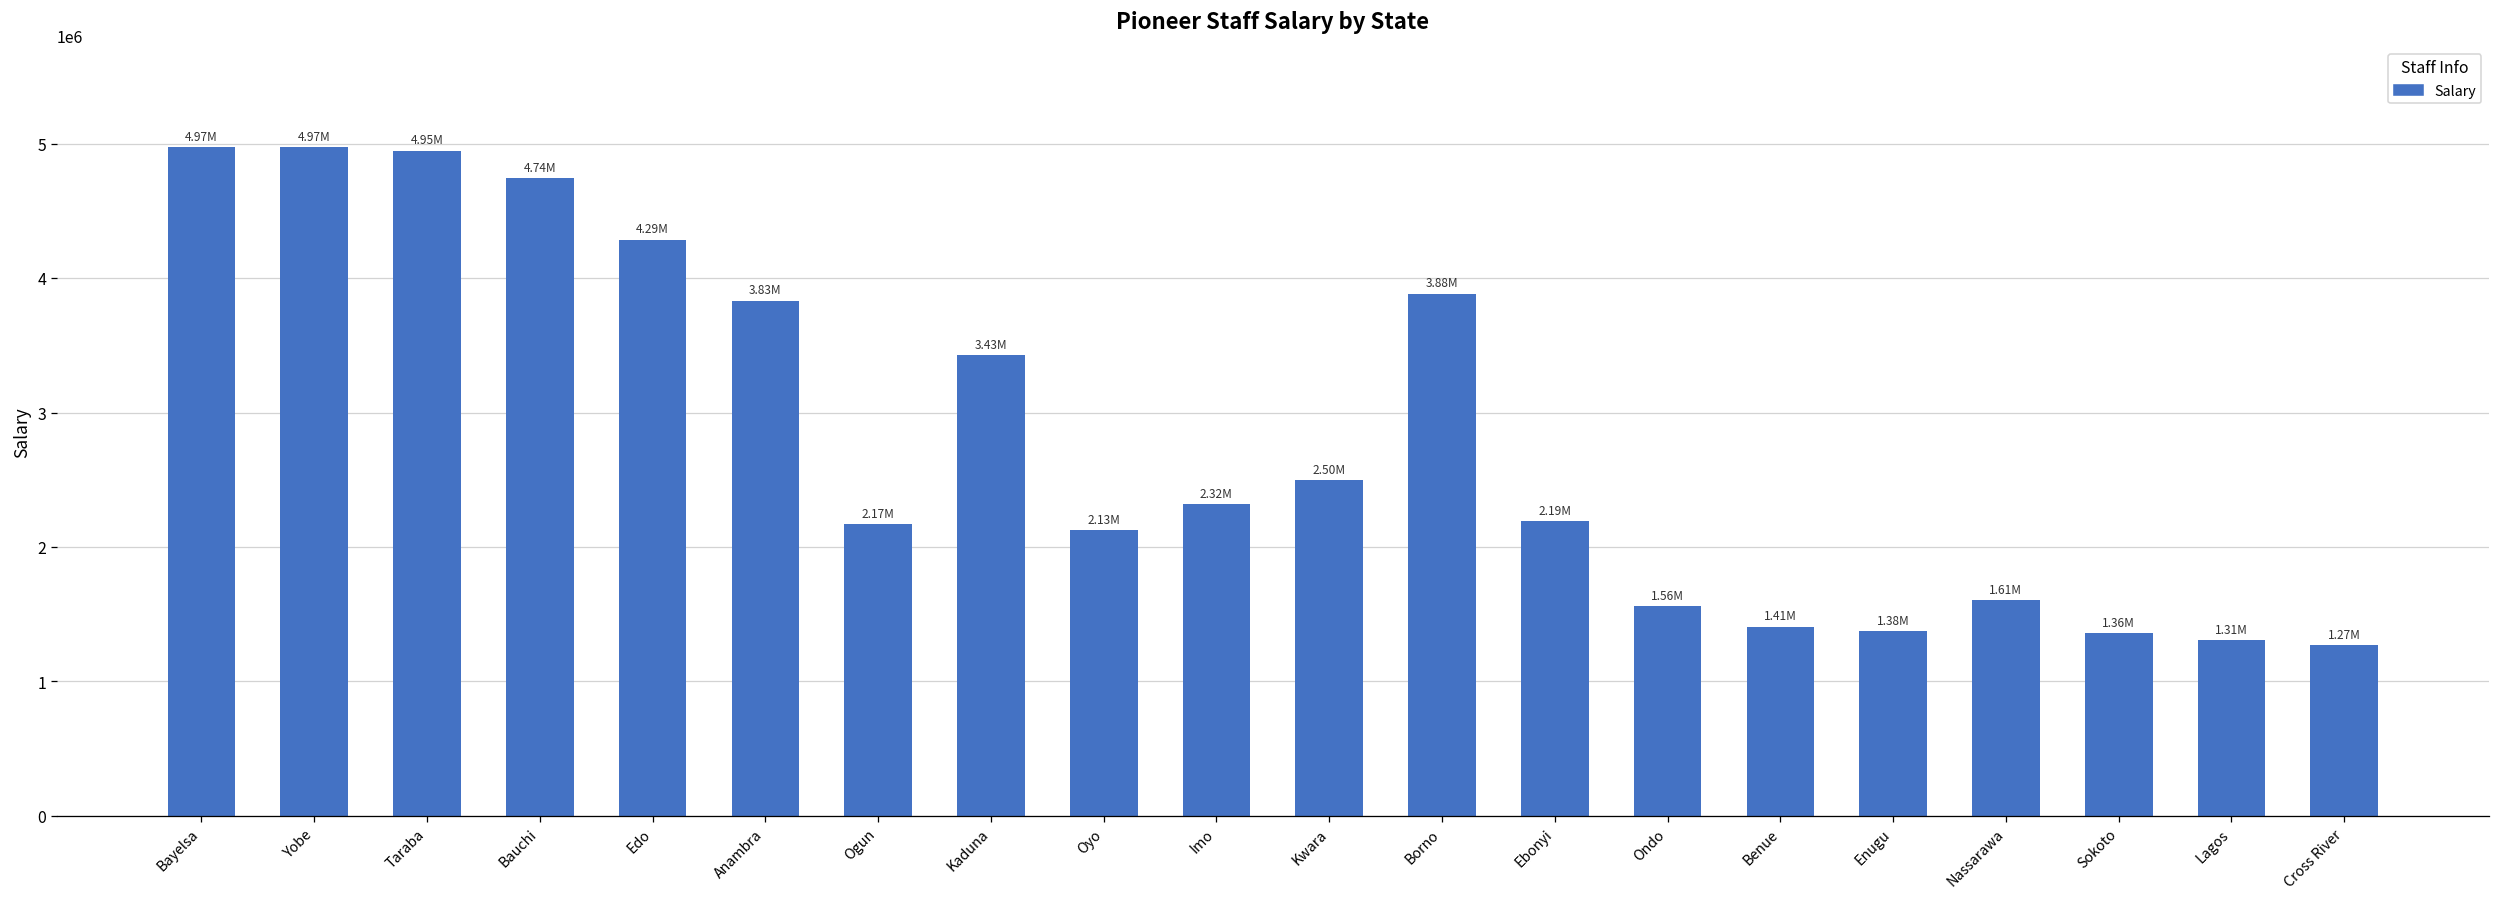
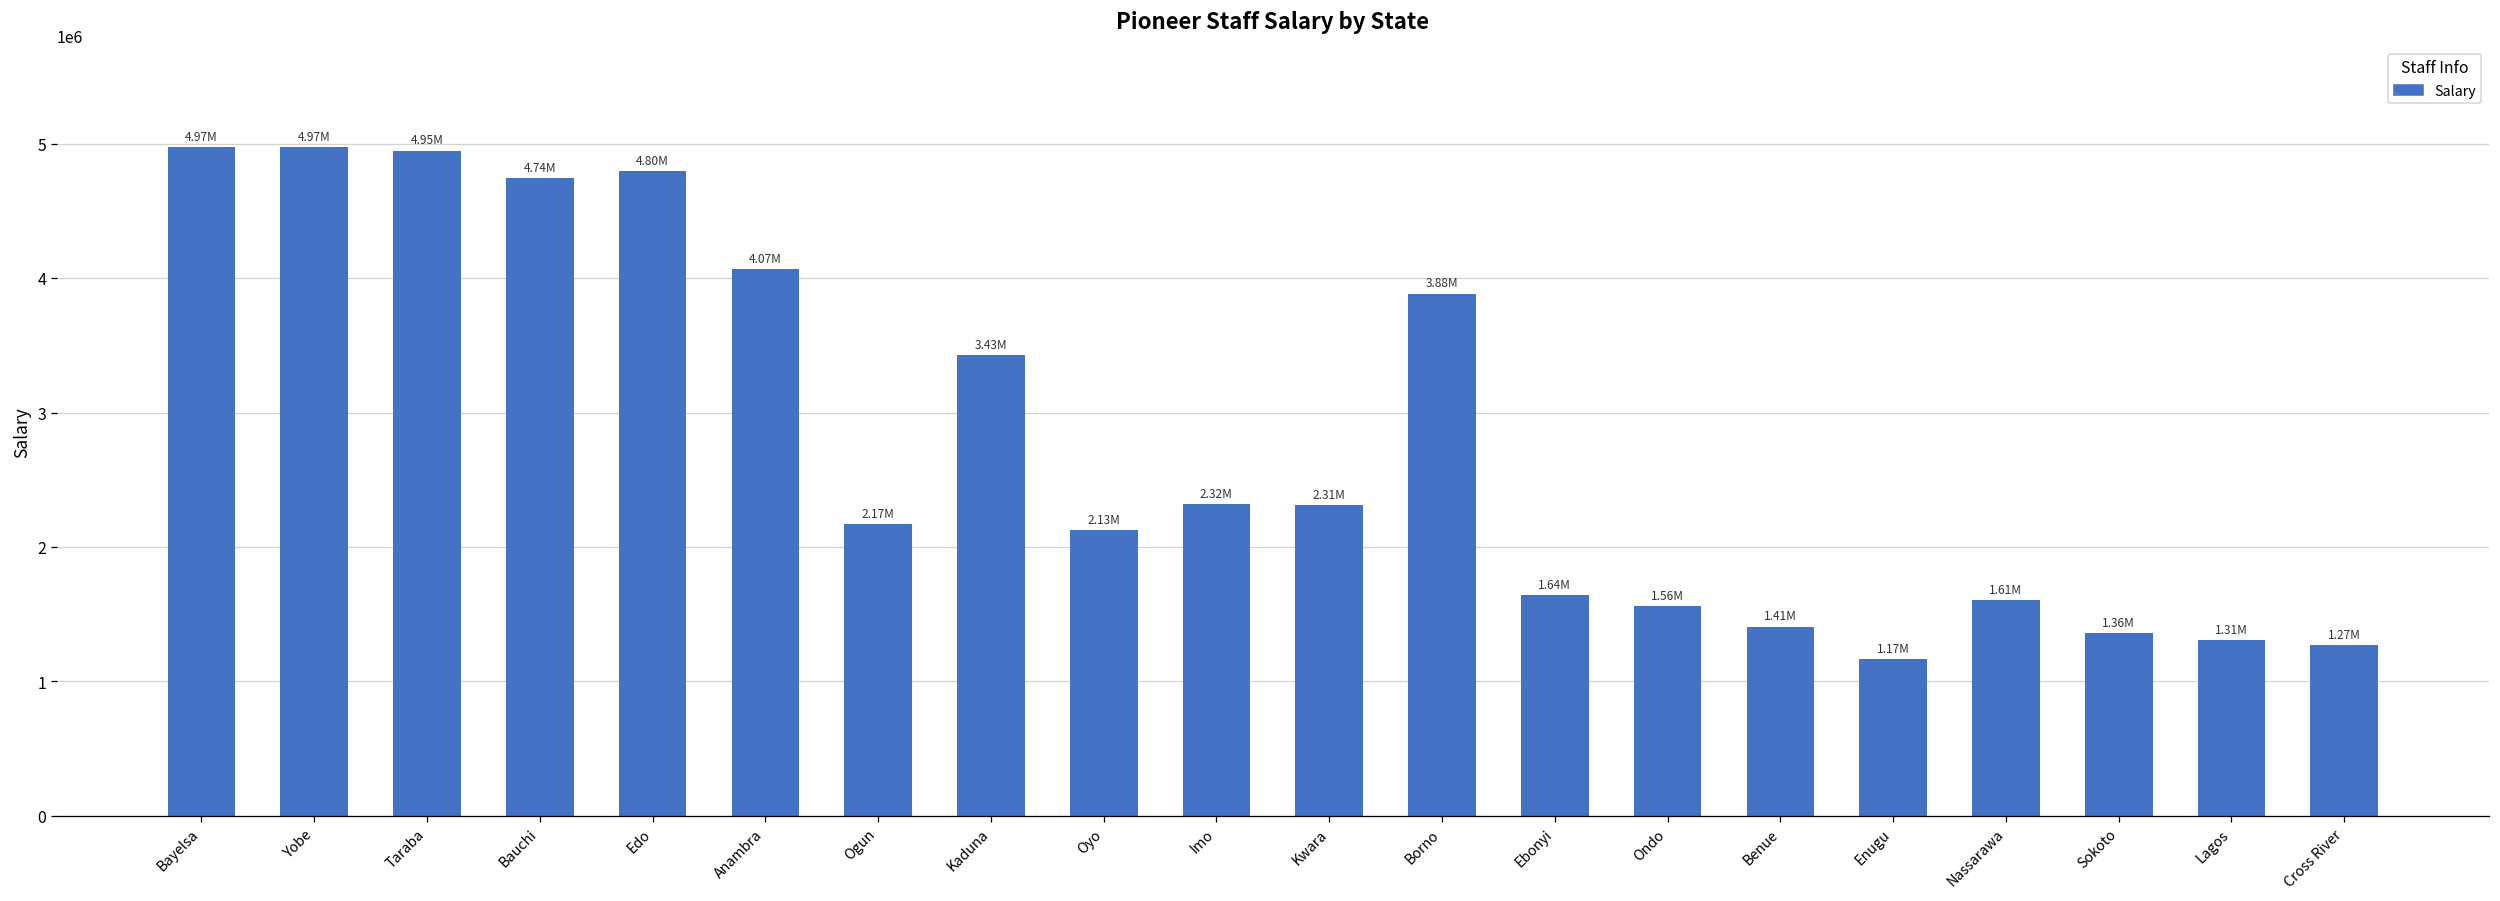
  {
    "Bayelsa": "4.97M",
    "Yobe": "4.97M",
    "Taraba": "4.95M",
    "Bauchi": "4.74M",
-   "Edo": "4.29M",
-   "Anambra": "3.83M",
+   "Edo": "4.80M",
+   "Anambra": "4.07M",
    "Ogun": "2.17M",
    "Kaduna": "3.43M",
    "Oyo": "2.13M",
    "Imo": "2.32M",
-   "Kwara": "2.50M",
+   "Kwara": "2.31M",
    "Borno": "3.88M",
-   "Ebonyi": "2.19M",
+   "Ebonyi": "1.64M",
    "Ondo": "1.56M",
    "Benue": "1.41M",
-   "Enugu": "1.38M",
+   "Enugu": "1.17M",
    "Nassarawa": "1.61M",
    "Sokoto": "1.36M",
    "Lagos": "1.31M",
    "Cross River": "1.27M"
  }
